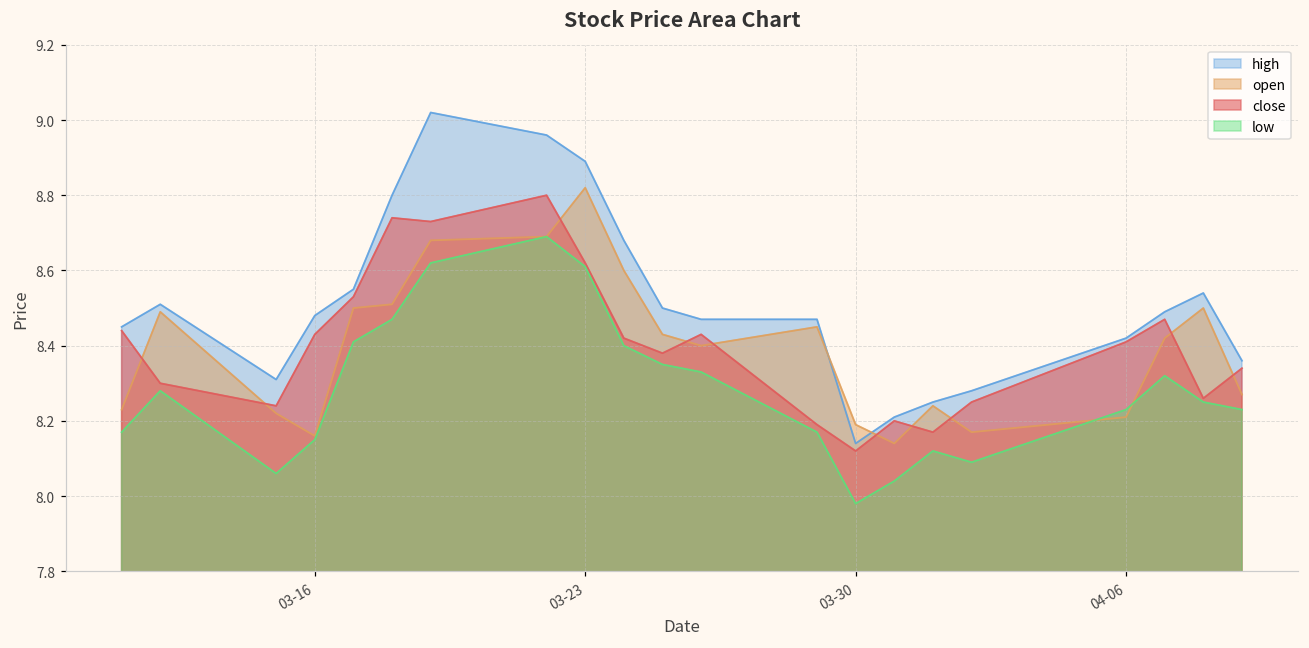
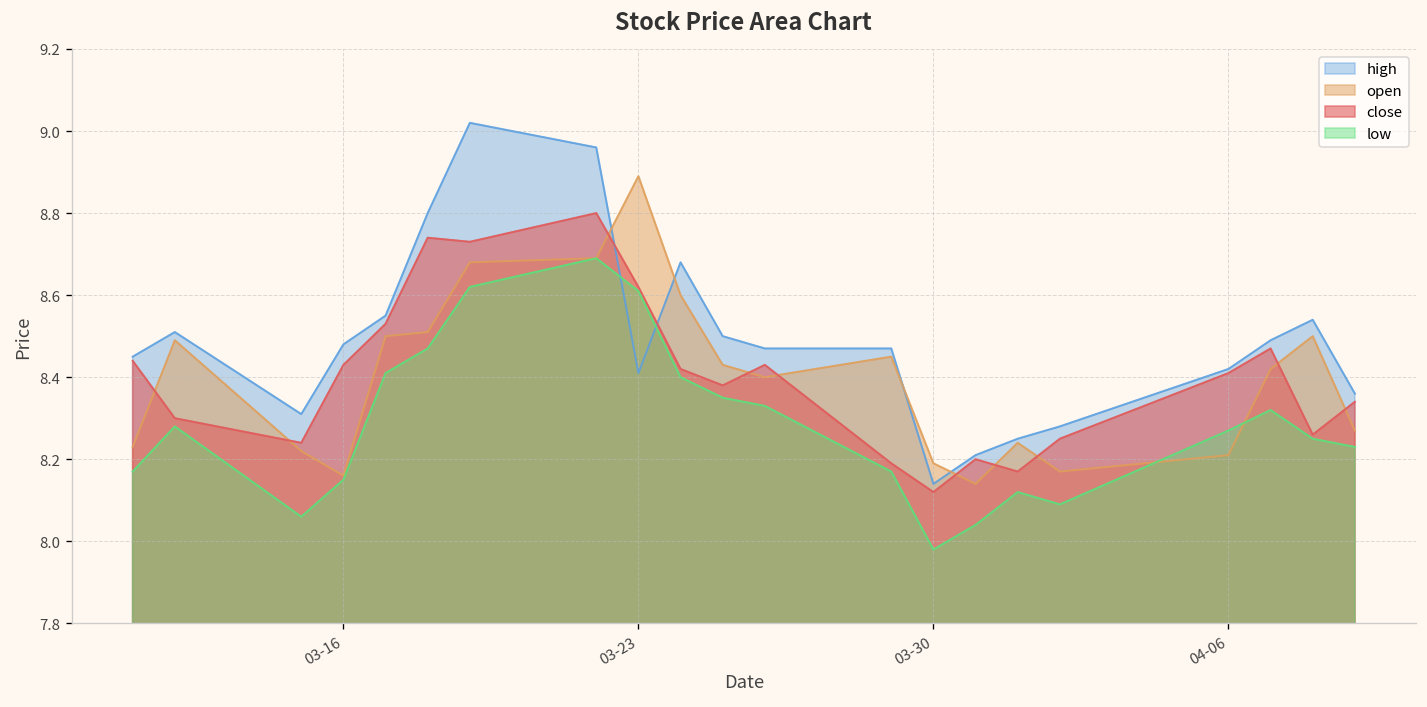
  {
    "high": {
      "03-16": 8.48,
-     "03-23": 8.89,
+     "03-23": 8.41,
      "03-30": 8.14,
      "04-06": 8.42
    },
    "open": {
      "03-16": 8.16,
-     "03-23": 8.82,
+     "03-23": 8.89,
      "03-30": 8.19,
      "04-06": 8.21
    },
    "close": {
      "03-16": 8.43,
      "03-23": 8.62,
      "03-30": 8.12,
      "04-06": 8.41
    },
    "low": {
      "03-16": 8.15,
      "03-23": 8.61,
      "03-30": 7.98,
-     "04-06": 8.23
+     "04-06": 8.27
    }
  }
